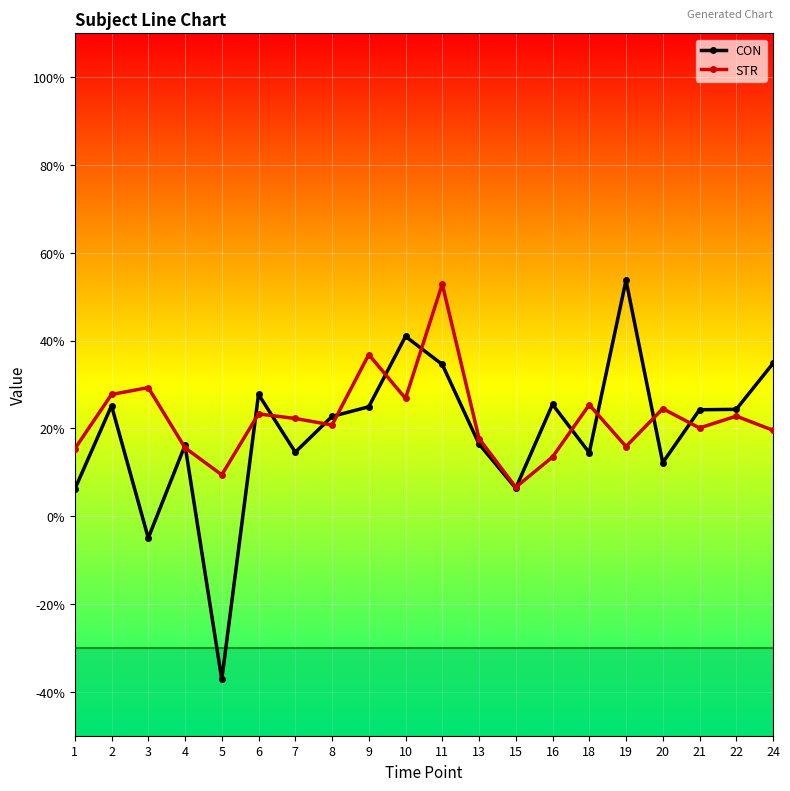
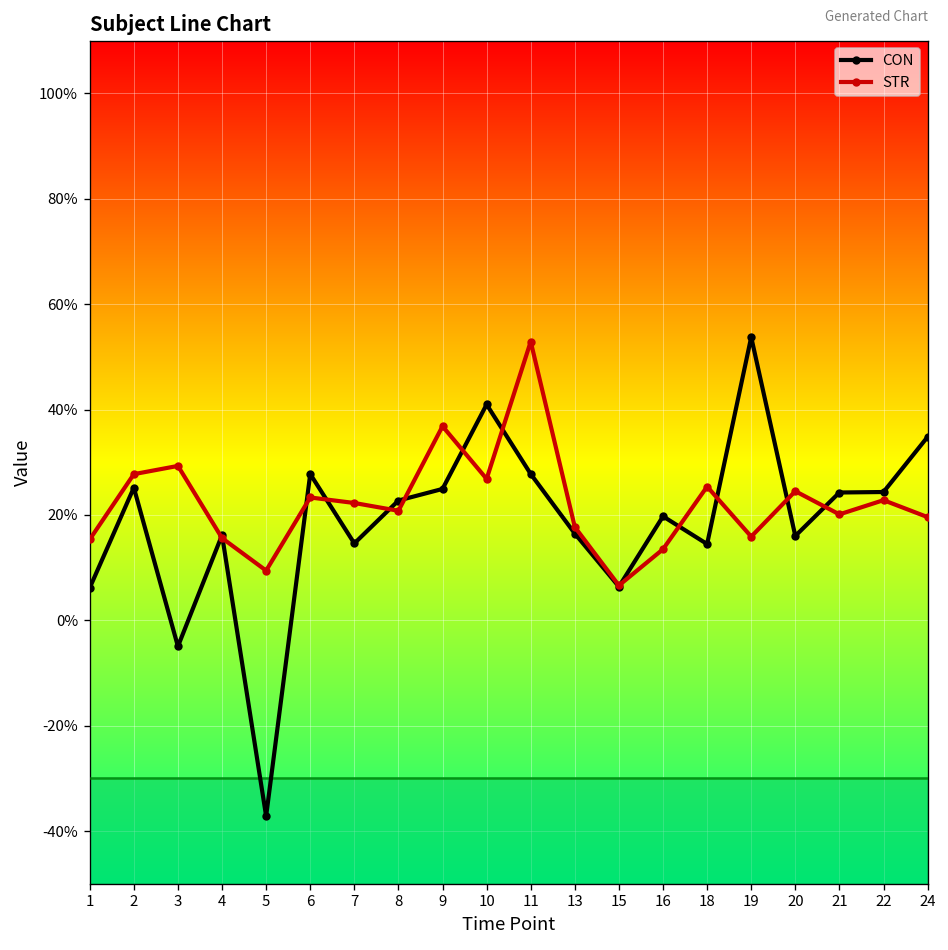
  {
    "CON": {
      "1": "6%",
      "2": "25%",
      "3": "-5%",
      "4": "16%",
      "6": "28%",
      "7": "15%",
      "8": "23%",
      "9": "25%",
      "10": "41%",
-     "11": "35%",
+     "11": "28%",
      "13": "16%",
-     "16": "25%",
+     "16": "20%",
      "18": "14%",
      "19": "54%",
-     "20": "12%",
+     "20": "16%",
      "21": "24%",
      "22": "24%",
      "24": "35%"
    },
    "STR": {
      "1": "15%",
      "2": "28%",
      "3": "29%",
      "4": "16%",
      "5": "9%",
      "6": "23%",
      "7": "22%",
      "8": "21%",
      "9": "37%",
      "10": "27%",
      "11": "53%",
      "13": "18%",
      "16": "13%",
      "18": "25%",
      "19": "16%",
      "20": "25%",
      "21": "20%",
      "22": "23%",
      "24": "20%"
    }
  }
